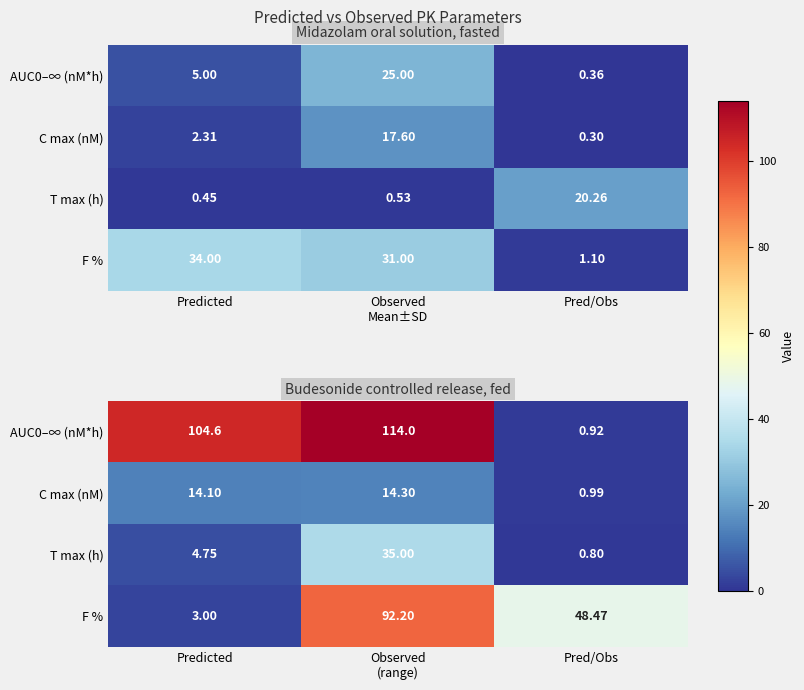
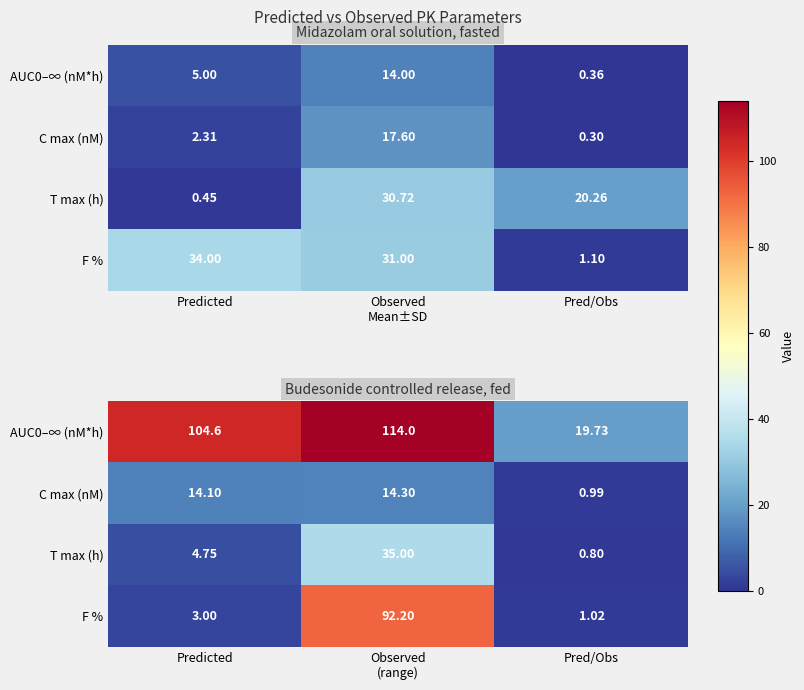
  {
    "Midazolam oral solution, fasted": {
      "AUC0–∞ (nM*h)": {
        "Predicted": 5.00,
-       "Observed Mean±SD": 25.00,
+       "Observed Mean±SD": 14.00,
        "Pred/Obs": 0.36
      },
      "C max (nM)": {
        "Predicted": 2.31,
        "Observed Mean±SD": 17.60,
        "Pred/Obs": 0.30
      },
      "T max (h)": {
        "Predicted": 0.45,
-       "Observed Mean±SD": 0.53,
+       "Observed Mean±SD": 30.72,
        "Pred/Obs": 20.26
      },
      "F %": {
        "Predicted": 34.00,
        "Observed Mean±SD": 31.00,
        "Pred/Obs": 1.10
      }
    },
    "Budesonide controlled release, fed": {
      "AUC0–∞ (nM*h)": {
        "Predicted": 104.6,
        "Observed (range)": 114.0,
-       "Pred/Obs": 0.92
+       "Pred/Obs": 19.73
      },
      "C max (nM)": {
        "Predicted": 14.10,
        "Observed (range)": 14.30,
        "Pred/Obs": 0.99
      },
      "T max (h)": {
        "Predicted": 4.75,
        "Observed (range)": 35.00,
        "Pred/Obs": 0.80
      },
      "F %": {
        "Predicted": 3.00,
        "Observed (range)": 92.20,
-       "Pred/Obs": 48.47
+       "Pred/Obs": 1.02
      }
    }
  }
